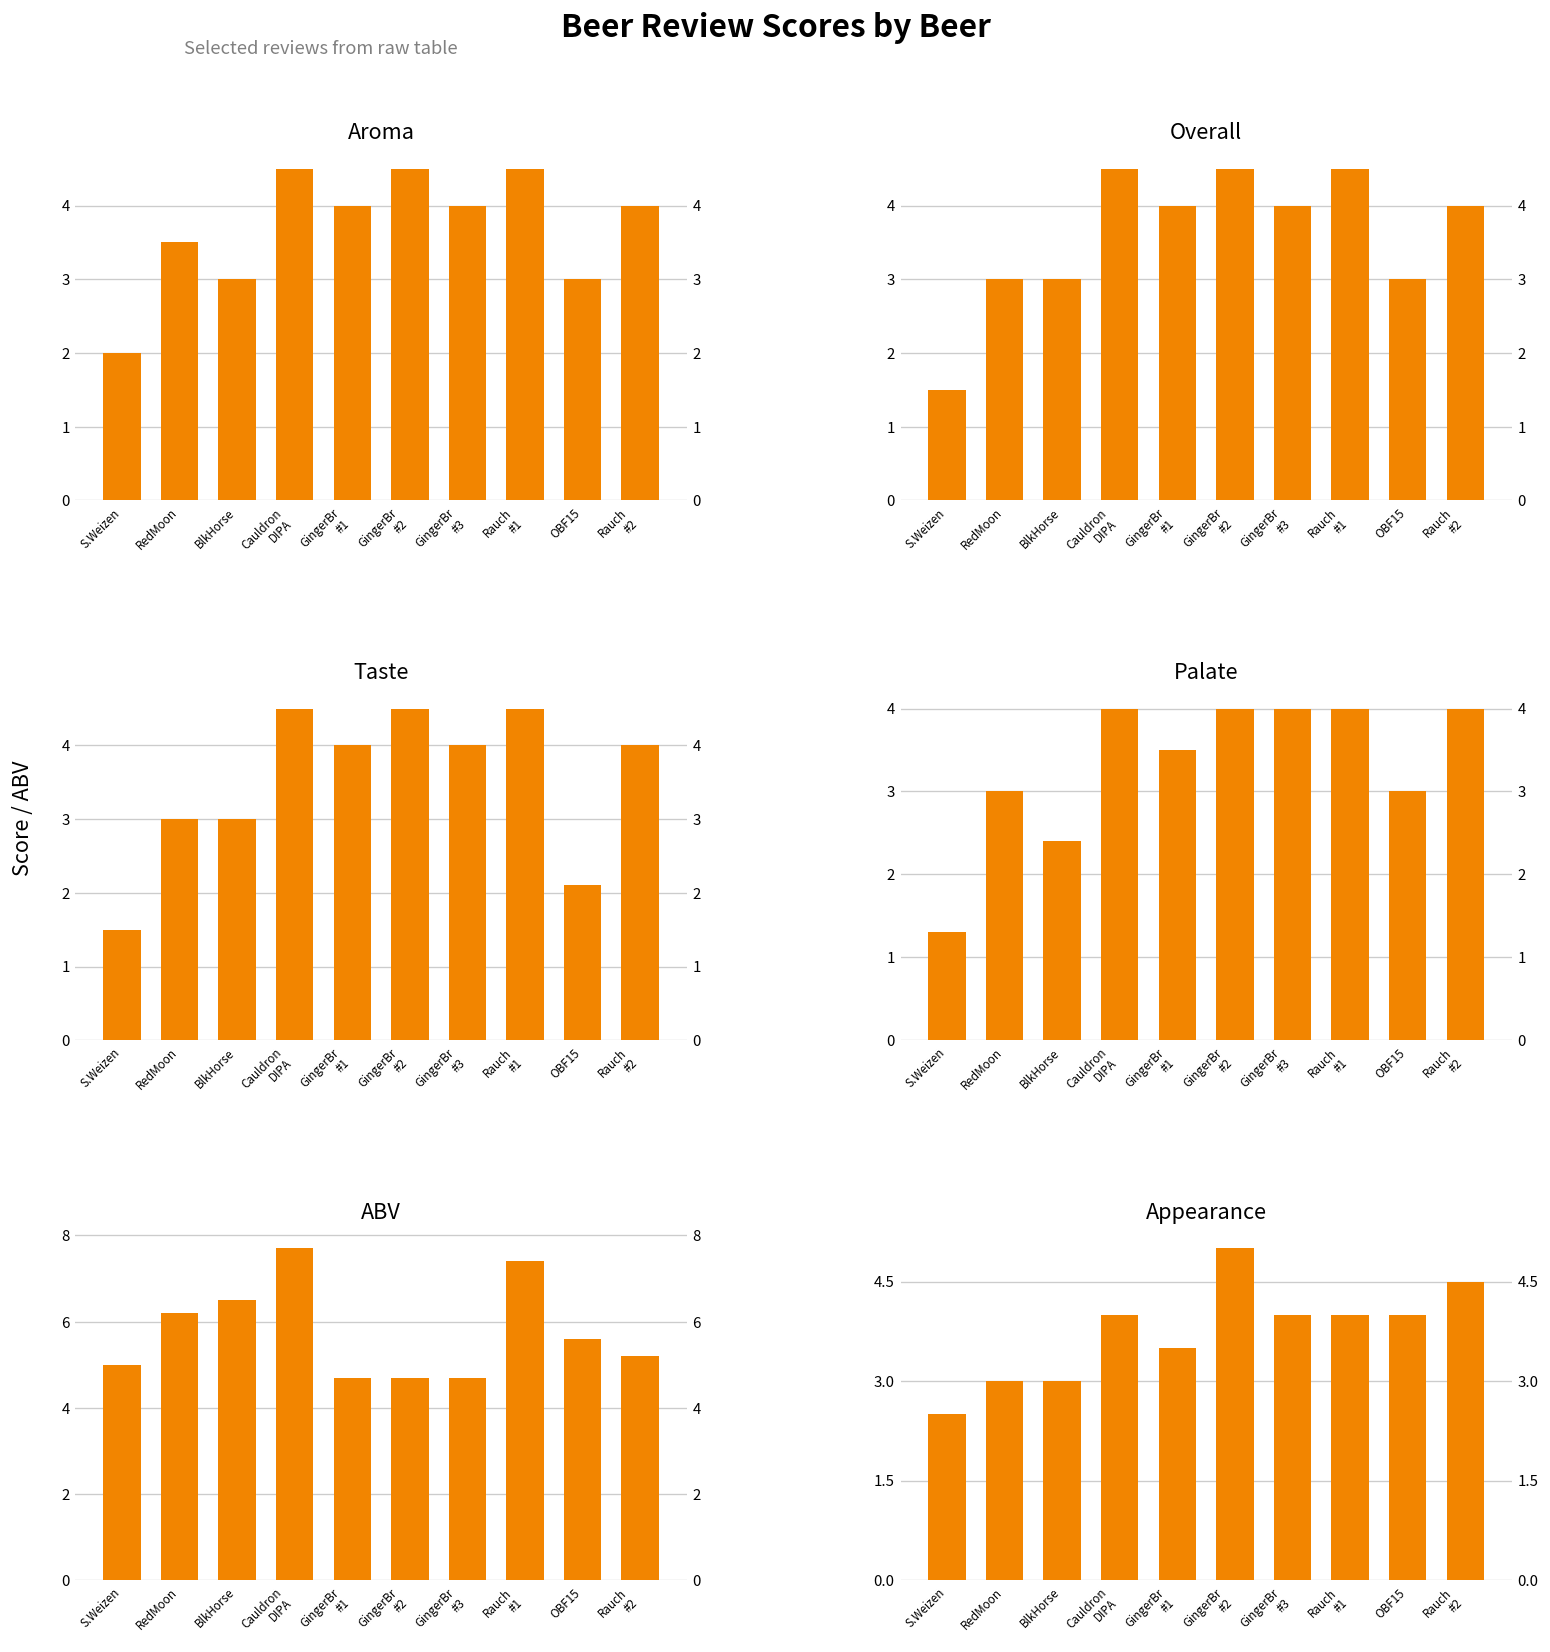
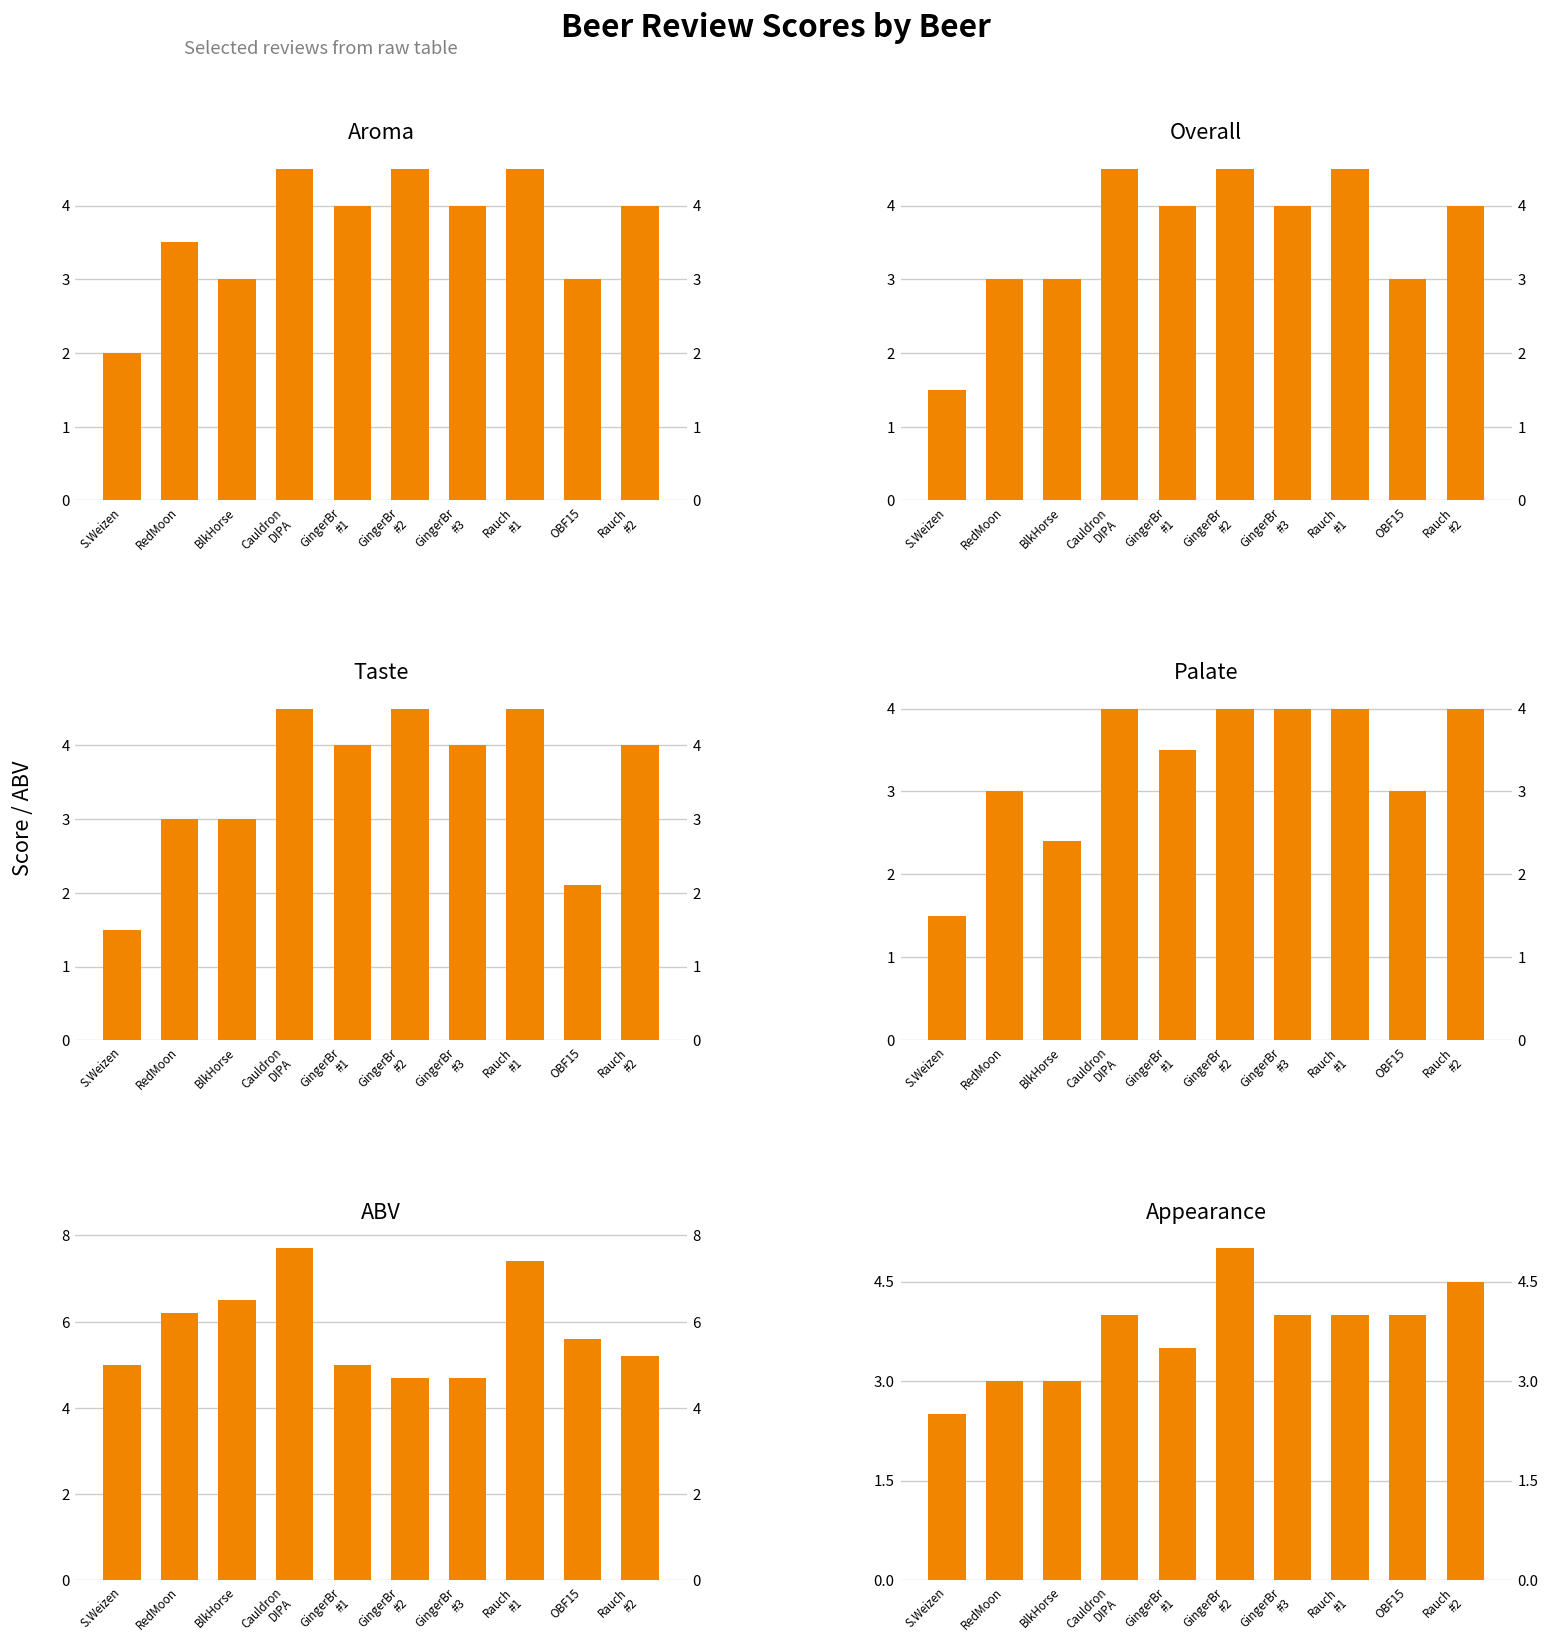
  {
    "Aroma": {
      "S.Weizen": 2.0,
      "RedMoon": 3.5,
      "BlkHorse": 3.0,
      "Cauldron DIPA": 4.5,
      "GingerBr #1": 4.0,
      "GingerBr #2": 4.5,
      "GingerBr #3": 4.0,
      "Rauch #1": 4.5,
      "OBF15": 3.0,
      "Rauch #2": 4.0
    },
    "Overall": {
      "S.Weizen": 1.5,
      "RedMoon": 3.0,
      "BlkHorse": 3.0,
      "Cauldron DIPA": 4.5,
      "GingerBr #1": 4.0,
      "GingerBr #2": 4.5,
      "GingerBr #3": 4.0,
      "Rauch #1": 4.5,
      "OBF15": 3.0,
      "Rauch #2": 4.0
    },
    "Taste": {
      "S.Weizen": 1.5,
      "RedMoon": 3.0,
      "BlkHorse": 3.0,
      "Cauldron DIPA": 4.5,
      "GingerBr #1": 4.0,
      "GingerBr #2": 4.5,
      "GingerBr #3": 4.0,
      "Rauch #1": 4.5,
      "OBF15": 2.1,
      "Rauch #2": 4.0
    },
    "Palate": {
-     "S.Weizen": 1.3,
+     "S.Weizen": 1.5,
      "RedMoon": 3.0,
      "BlkHorse": 2.4,
      "Cauldron DIPA": 4.0,
      "GingerBr #1": 3.5,
      "GingerBr #2": 4.0,
      "GingerBr #3": 4.0,
      "Rauch #1": 4.0,
      "OBF15": 3.0,
      "Rauch #2": 4.0
    },
    "ABV": {
      "S.Weizen": 5.0,
      "RedMoon": 6.2,
      "BlkHorse": 6.5,
      "Cauldron DIPA": 7.7,
-     "GingerBr #1": 4.7,
+     "GingerBr #1": 5.0,
      "GingerBr #2": 4.7,
      "GingerBr #3": 4.7,
      "Rauch #1": 7.4,
      "OBF15": 5.6,
      "Rauch #2": 5.2
    },
    "Appearance": {
      "S.Weizen": 2.5,
      "RedMoon": 3.0,
      "BlkHorse": 3.0,
      "Cauldron DIPA": 4.0,
      "GingerBr #1": 3.5,
      "GingerBr #2": 5.0,
      "GingerBr #3": 4.0,
      "Rauch #1": 4.0,
      "OBF15": 4.0,
      "Rauch #2": 4.5
    }
  }
